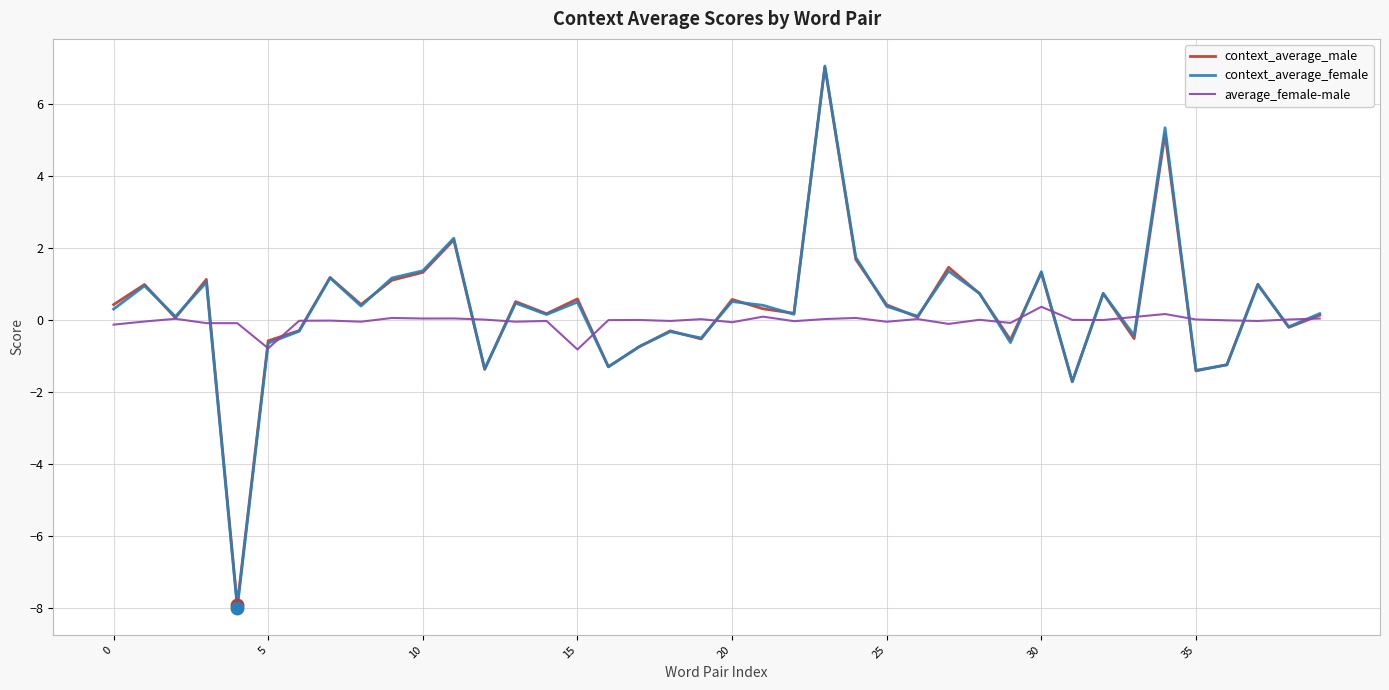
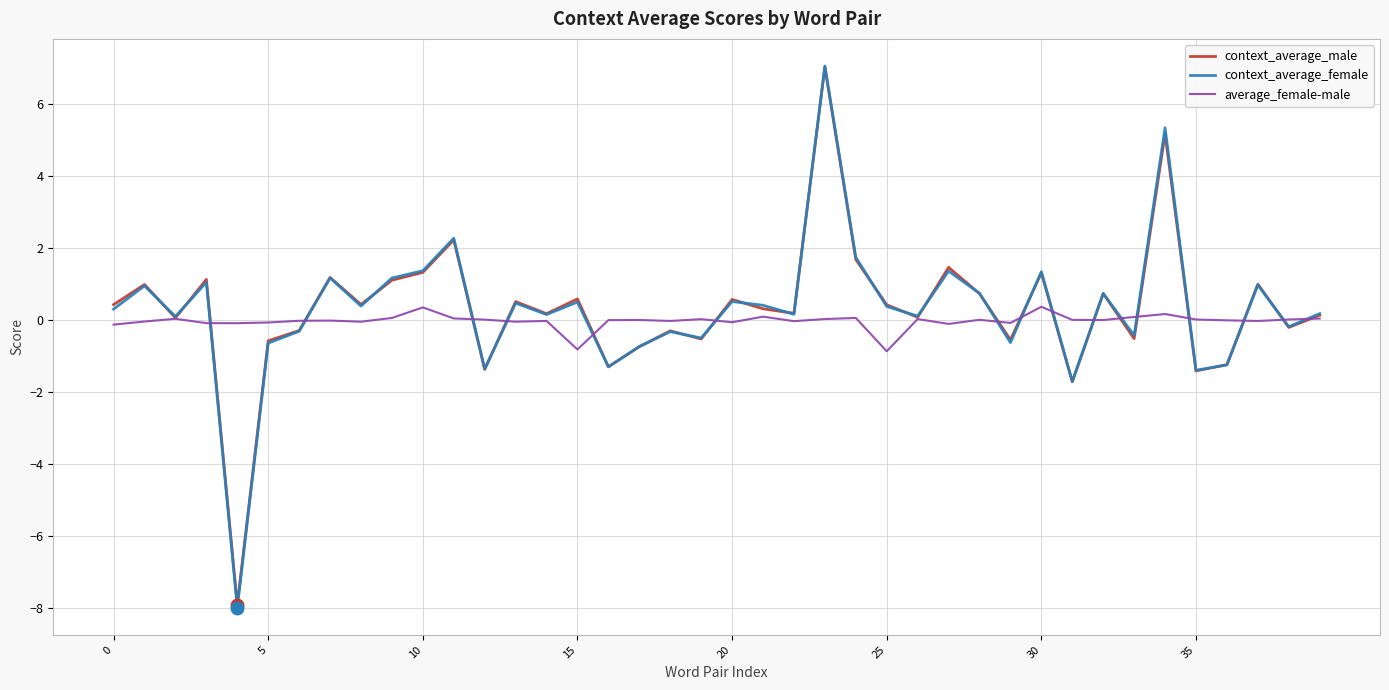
  {
    "average_female-male": {
      "0": -0.1,
-     "5": -0.8,
-     "10": 0.0,
+     "5": -0.1,
+     "10": 0.4,
      "15": -0.8,
      "20": -0.1,
-     "25": 0.0,
+     "25": -0.9,
      "30": 0.4,
      "35": 0.0
    }
  }
